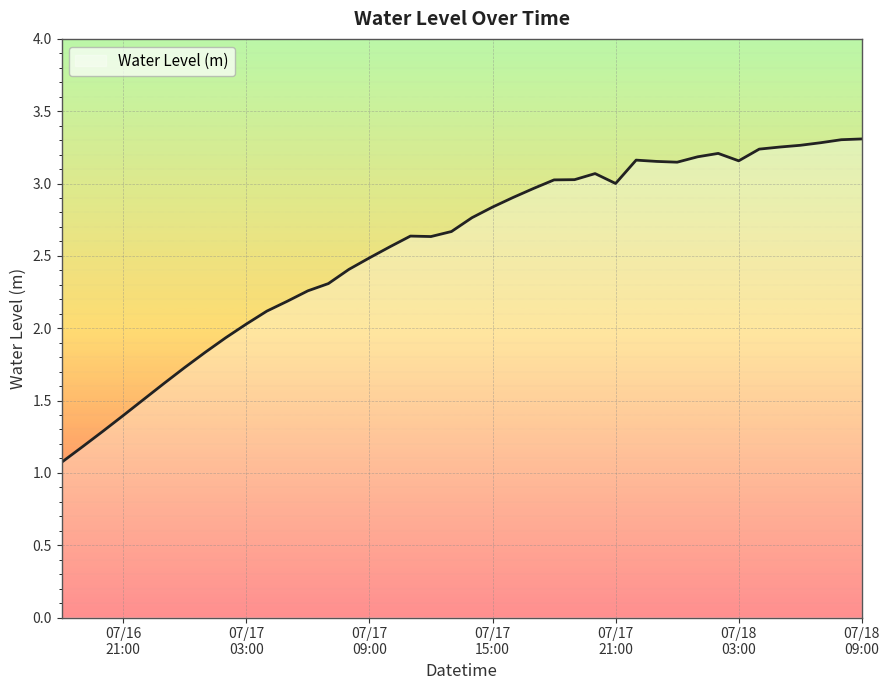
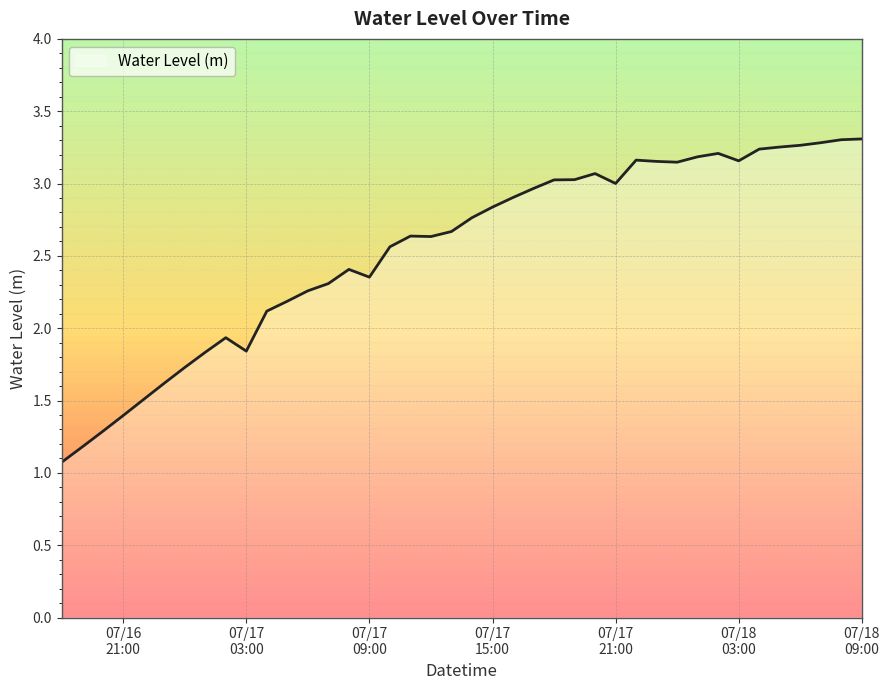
  {
    "07/16 21:00": 1.40,
-   "07/17 03:00": 2.03,
-   "07/17 09:00": 2.49,
+   "07/17 03:00": 1.84,
+   "07/17 09:00": 2.35,
    "07/17 15:00": 2.84,
    "07/17 21:00": 3.00,
    "07/18 03:00": 3.16,
    "07/18 09:00": 3.31
  }
